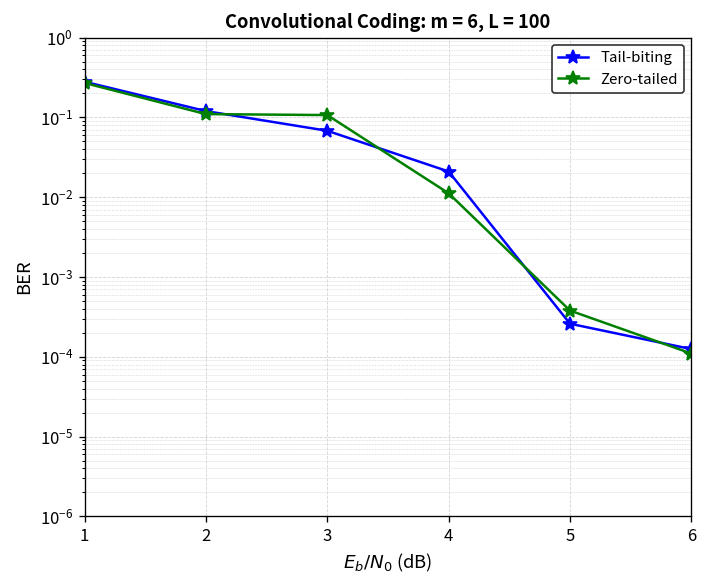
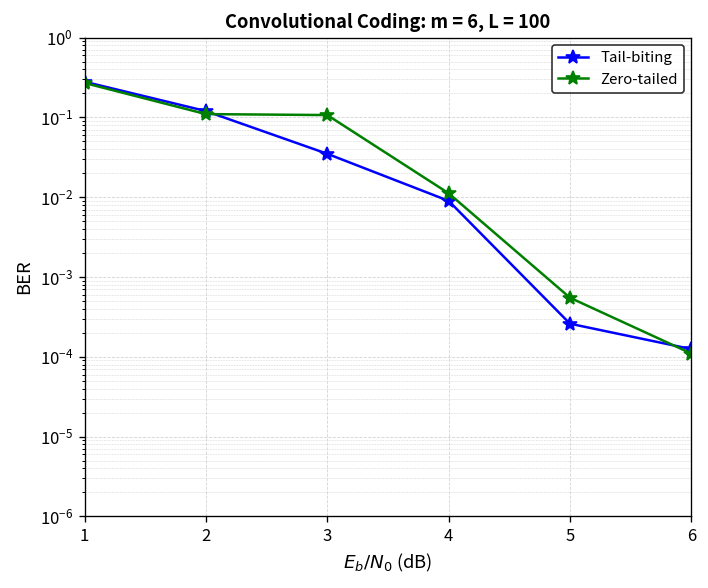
  {
    "Tail-biting": {
-     "3": 0.07,
-     "4": 0.021,
+     "3": 0.04,
+     "4": 0.009,
      "5": 0.00026,
      "6": 0.00013
    },
    "Zero-tailed": {
      "3": 0.11,
      "4": 0.011,
-     "5": 0.0004,
+     "5": 0.0006,
      "6": 0.00011
    }
  }
